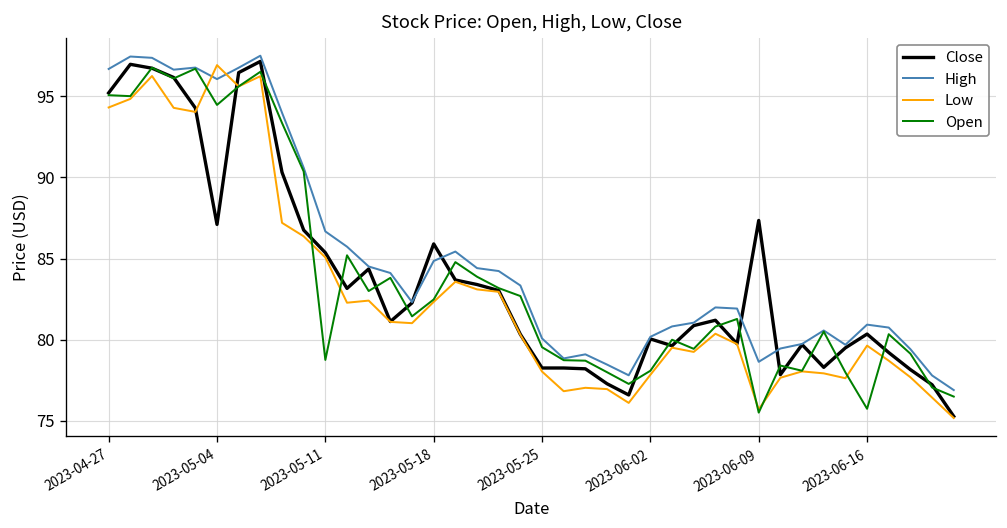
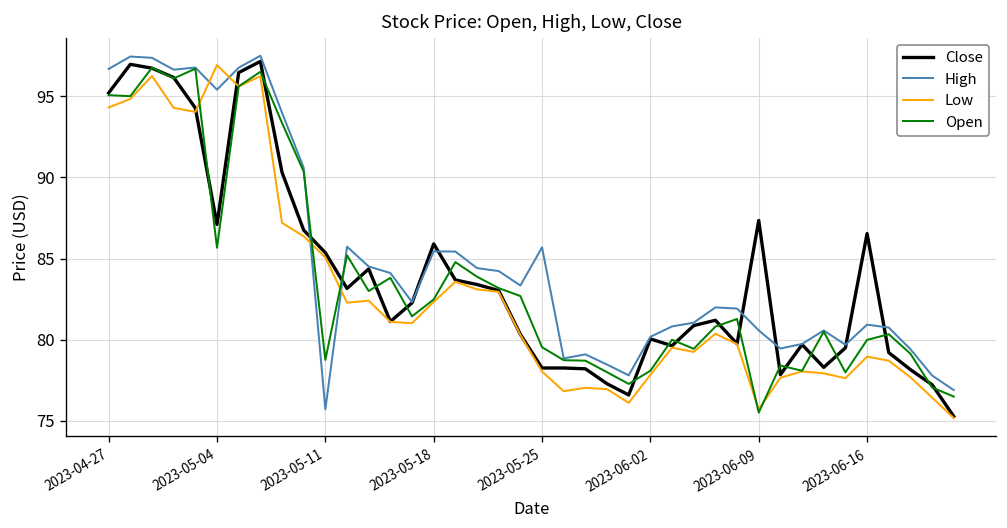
  {
    "Close": {
      "2023-05-04": 87.1,
      "2023-05-11": 85.4,
      "2023-05-18": 85.9,
      "2023-05-25": 78.3,
      "2023-06-09": 87.3,
-     "2023-06-16": 80.3
+     "2023-06-16": 86.5
    },
    "High": {
      "2023-04-27": 96.7,
-     "2023-05-04": 96.1,
-     "2023-05-11": 86.7,
-     "2023-05-18": 84.8,
-     "2023-05-25": 80.1,
-     "2023-06-09": 78.6,
+     "2023-05-04": 95.4,
+     "2023-05-11": 75.7,
+     "2023-05-18": 85.4,
+     "2023-05-25": 85.7,
+     "2023-06-09": 80.6,
      "2023-06-16": 80.9
    },
    "Low": {
      "2023-04-27": 94.3,
      "2023-05-04": 96.9,
      "2023-05-11": 85.1,
      "2023-05-25": 78.0,
      "2023-06-02": 77.8,
      "2023-06-09": 75.7,
-     "2023-06-16": 79.6
+     "2023-06-16": 79.0
    },
    "Open": {
-     "2023-05-04": 94.5,
+     "2023-05-04": 85.7,
      "2023-05-11": 78.8,
      "2023-05-25": 79.5,
      "2023-06-02": 78.1,
      "2023-06-09": 75.5,
-     "2023-06-16": 75.7
+     "2023-06-16": 80.0
    }
  }
